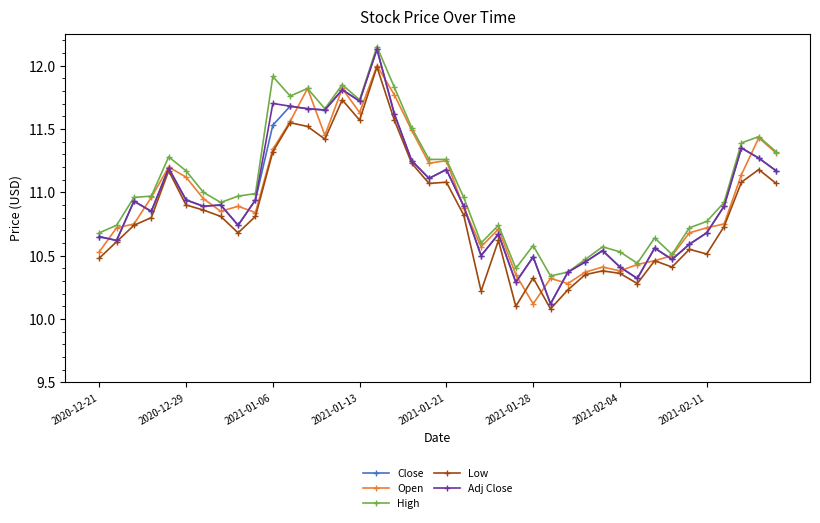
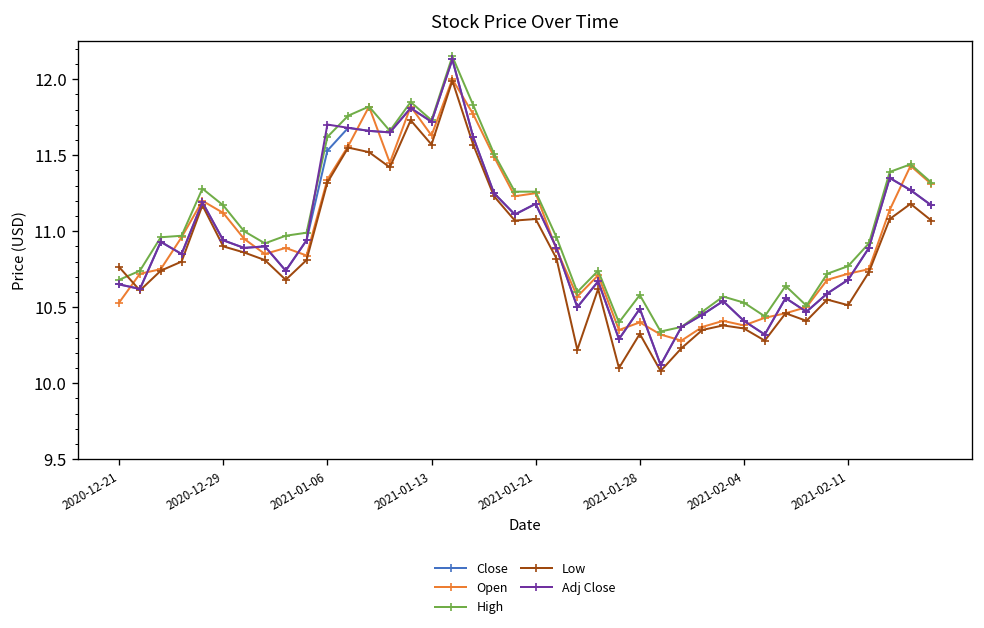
  {
    "Close": {
      "2021-01-06": 11.53
    },
    "Open": {
      "2020-12-21": 10.53,
      "2020-12-29": 11.12,
      "2021-01-13": 11.63,
-     "2021-01-28": 10.12,
+     "2021-01-28": 10.40,
      "2021-02-11": 10.72
    },
    "High": {
      "2020-12-21": 10.68,
      "2020-12-29": 11.17,
-     "2021-01-06": 11.92,
+     "2021-01-06": 11.62,
      "2021-01-28": 10.58,
      "2021-02-04": 10.53,
      "2021-02-11": 10.77
    },
    "Low": {
-     "2020-12-21": 10.48,
+     "2020-12-21": 10.76,
      "2020-12-29": 10.90,
      "2021-01-13": 11.57,
      "2021-01-21": 11.08,
      "2021-01-28": 10.32,
      "2021-02-11": 10.51
    },
    "Adj Close": {
      "2021-01-06": 11.70
    }
  }
